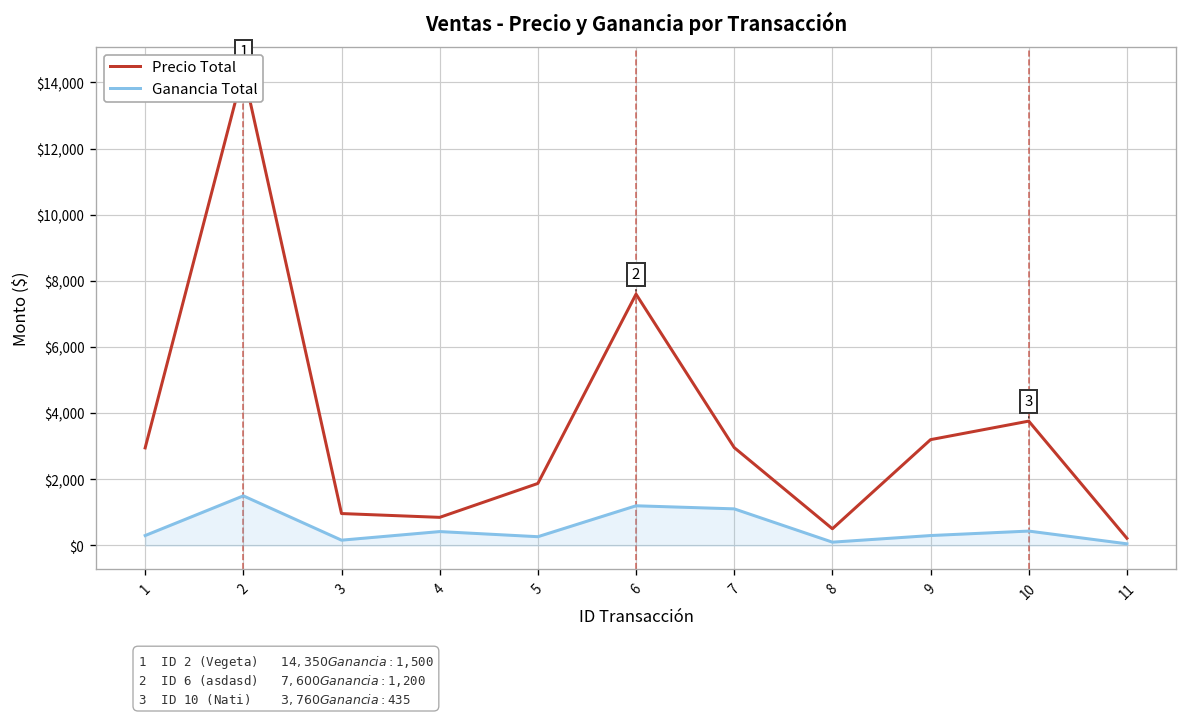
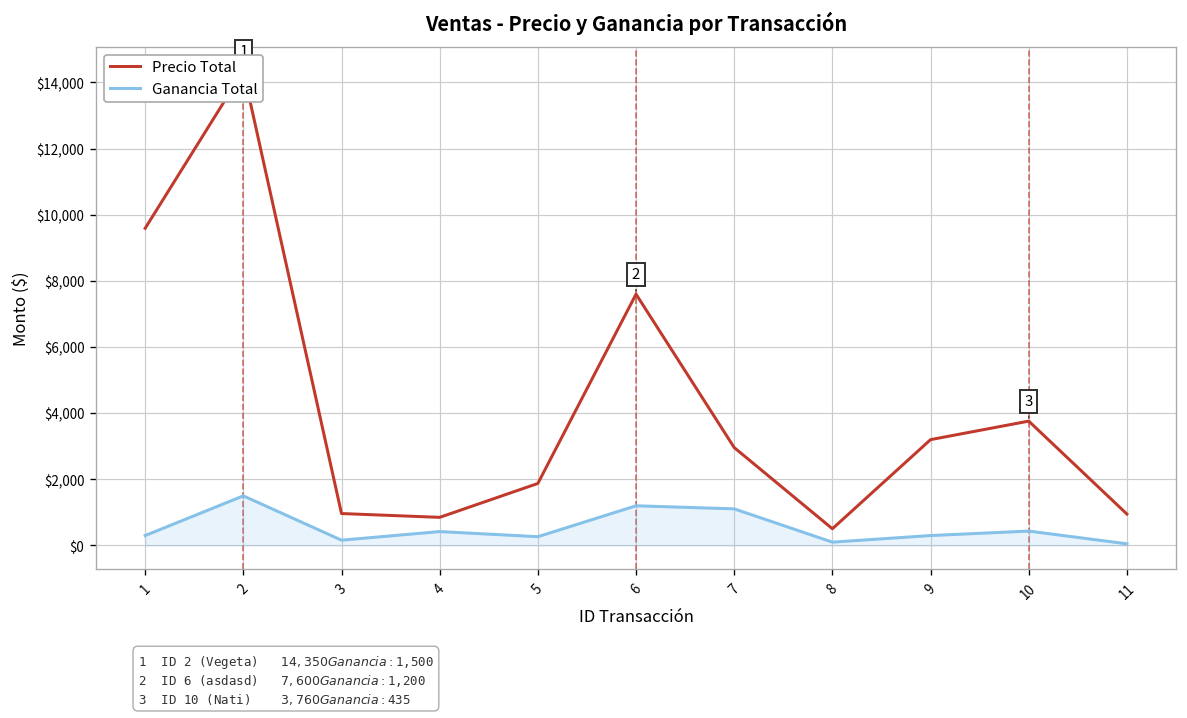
  {
    "Precio Total": {
-     "1": "$3,000",
+     "1": "$9,600",
      "3": "$1,000",
      "4": "$900",
      "5": "$1,900",
      "7": "$3,000",
      "8": "$500",
      "9": "$3,200",
-     "11": "$200"
+     "11": "$1,000"
    },
    "Ganancia Total": {
      "1": "$300",
      "2": "$1,500",
      "3": "$200",
      "4": "$400",
      "5": "$300",
      "6": "$1,200",
      "7": "$1,100",
      "8": "$100",
      "9": "$300",
      "10": "$400",
      "11": "$100"
    }
  }
